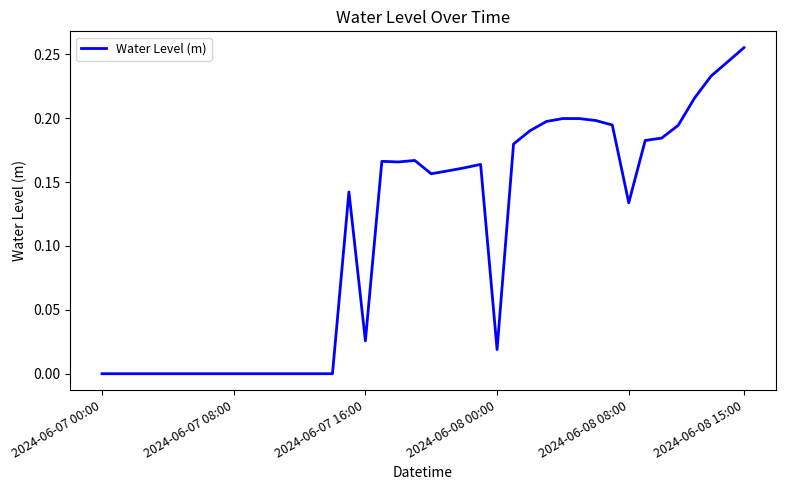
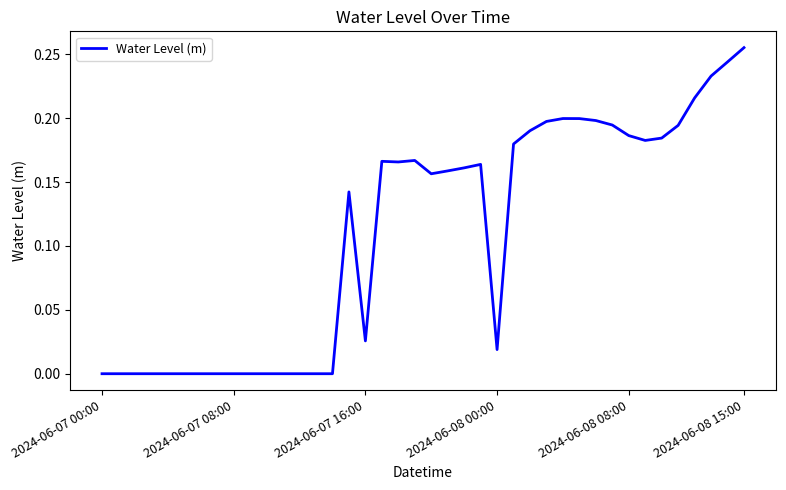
  {
    "2024-06-07 00:00": 0.000,
    "2024-06-07 08:00": 0.000,
    "2024-06-07 16:00": 0.026,
    "2024-06-08 00:00": 0.019,
-   "2024-06-08 08:00": 0.134,
+   "2024-06-08 08:00": 0.186,
    "2024-06-08 15:00": 0.255
  }
